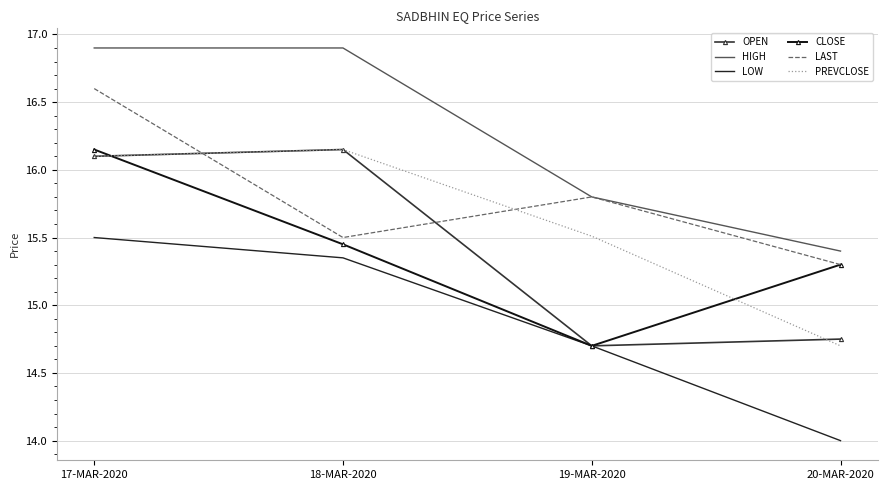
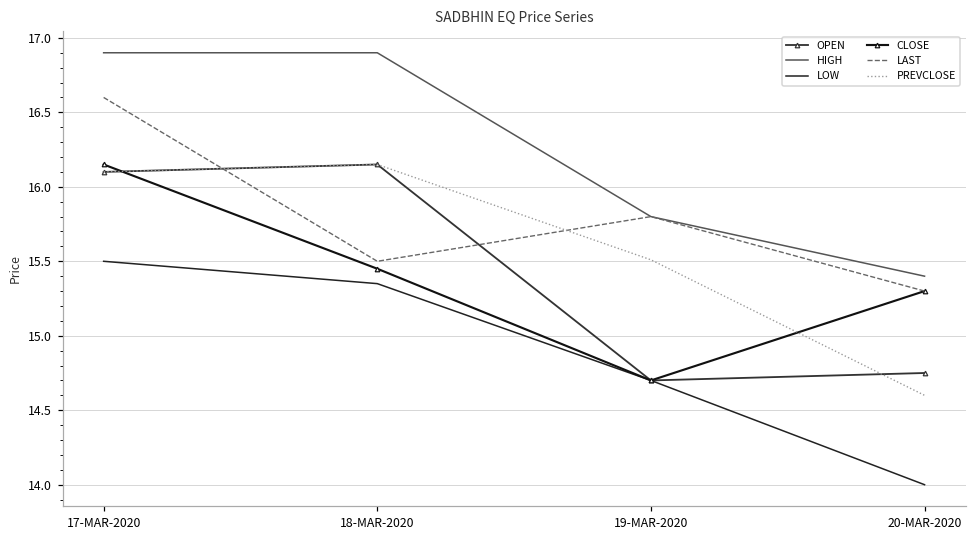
  {
    "PREVCLOSE": {
      "19-MAR-2020": 15.5,
-     "20-MAR-2020": 14.7
+     "20-MAR-2020": 14.6
    }
  }
